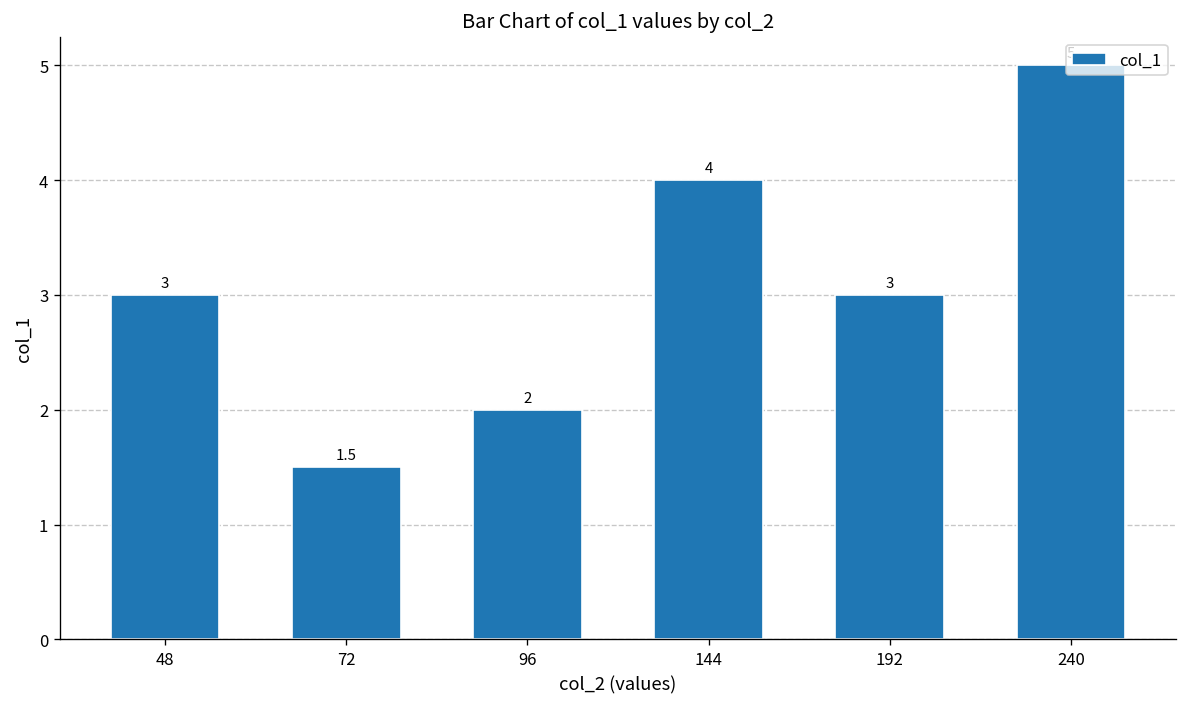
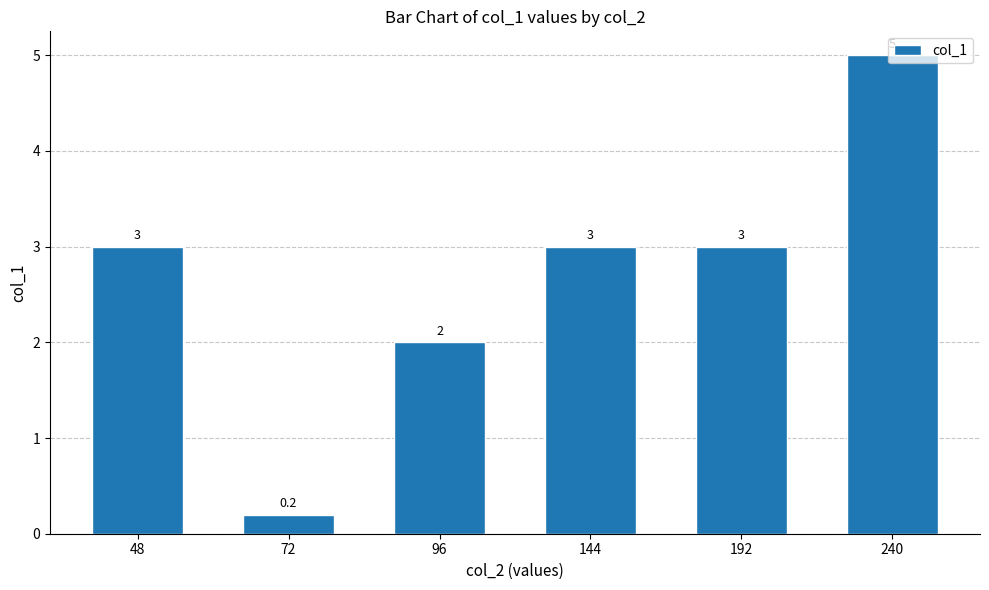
  {
    "48": 3,
-   "72": 1.5,
+   "72": 0.2,
    "96": 2,
-   "144": 4,
+   "144": 3,
    "192": 3
  }
